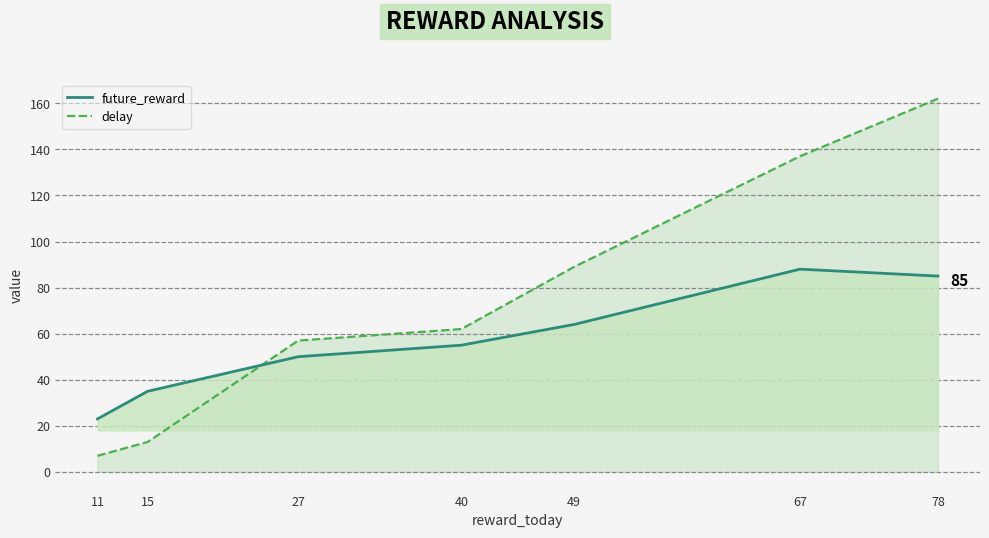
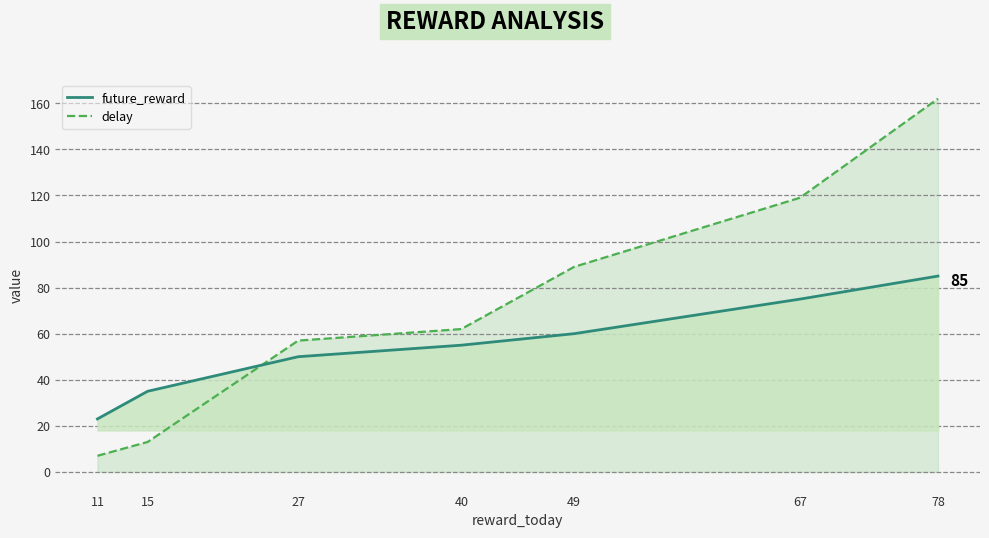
  {
    "future_reward": {
      "11": 23,
      "15": 35,
      "27": 50,
      "40": 55,
-     "49": 64,
-     "67": 88
+     "49": 60,
+     "67": 75
    },
    "delay": {
      "11": 7,
      "15": 13,
      "27": 57,
      "40": 62,
      "49": 89,
-     "67": 137,
+     "67": 119,
      "78": 162
    }
  }
